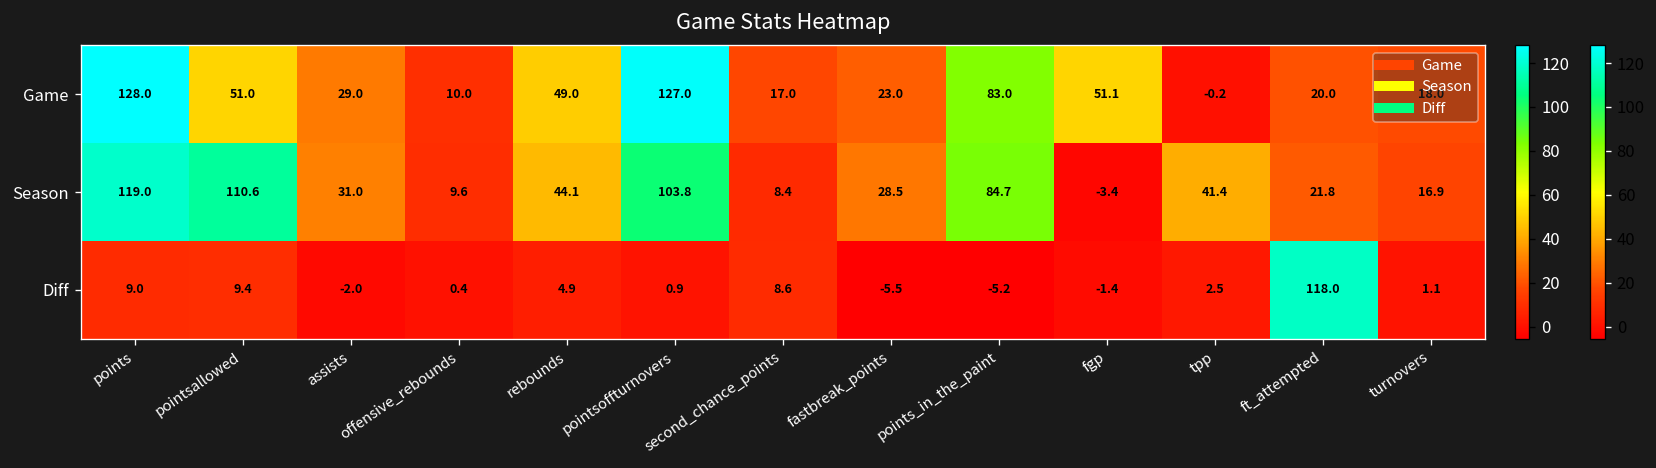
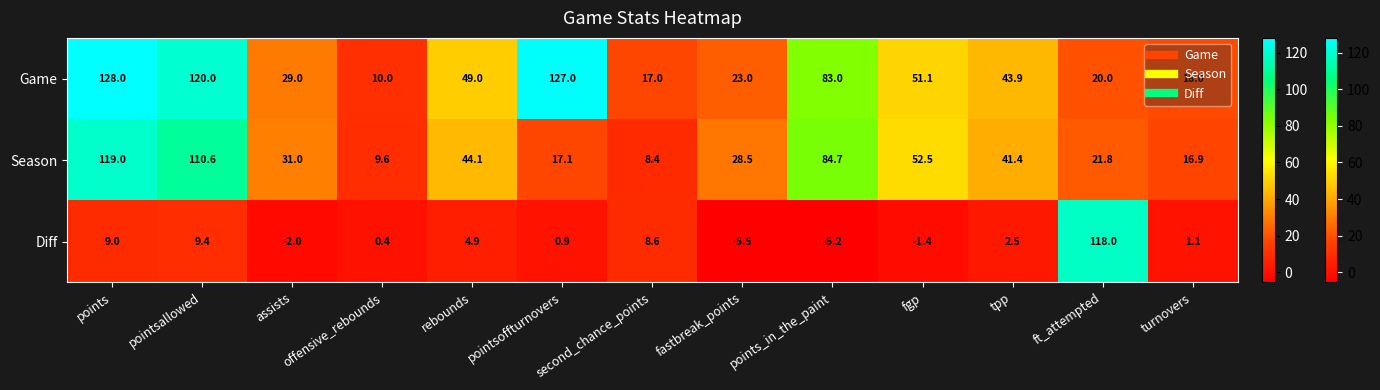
  {
    "Game": {
      "points": 128.0,
-     "pointsallowed": 51.0,
+     "pointsallowed": 120.0,
      "assists": 29.0,
      "offensive_rebounds": 10.0,
      "rebounds": 49.0,
      "pointsoffturnovers": 127.0,
      "second_chance_points": 17.0,
      "fastbreak_points": 23.0,
      "points_in_the_paint": 83.0,
      "fgp": 51.1,
-     "tpp": -0.2,
+     "tpp": 43.9,
      "ft_attempted": 20.0
    },
    "Season": {
      "points": 119.0,
      "pointsallowed": 110.6,
      "assists": 31.0,
      "offensive_rebounds": 9.6,
      "rebounds": 44.1,
-     "pointsoffturnovers": 103.8,
+     "pointsoffturnovers": 17.1,
      "second_chance_points": 8.4,
      "fastbreak_points": 28.5,
      "points_in_the_paint": 84.7,
-     "fgp": -3.4,
+     "fgp": 52.5,
      "tpp": 41.4,
      "ft_attempted": 21.8,
      "turnovers": 16.9
    },
    "Diff": {
      "points": 9.0,
      "pointsallowed": 9.4,
      "assists": -2.0,
      "offensive_rebounds": 0.4,
      "rebounds": 4.9,
      "pointsoffturnovers": 0.9,
      "second_chance_points": 8.6,
      "fastbreak_points": -5.5,
      "points_in_the_paint": -5.2,
      "fgp": -1.4,
      "tpp": 2.5,
      "ft_attempted": 118.0,
      "turnovers": 1.1
    }
  }
